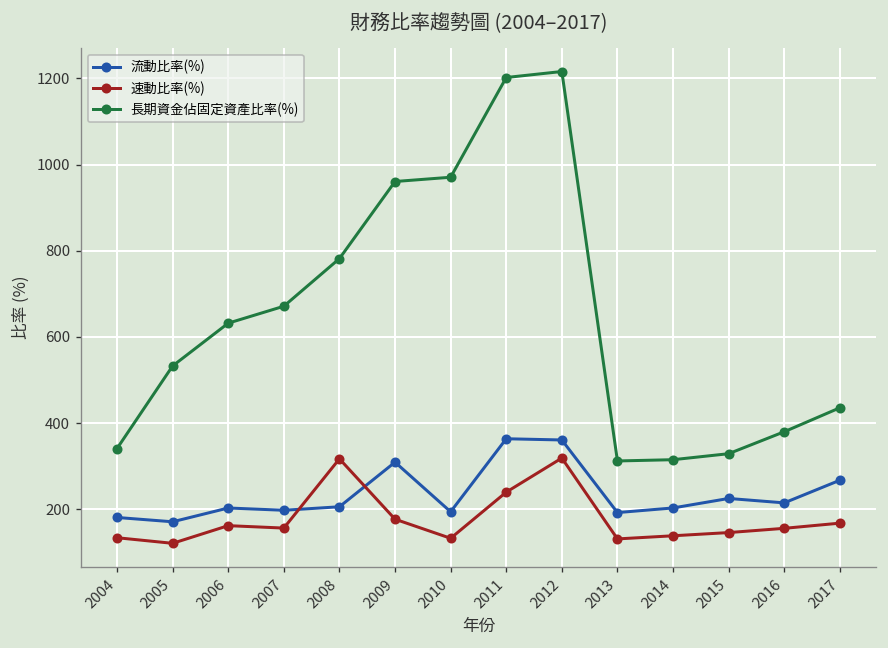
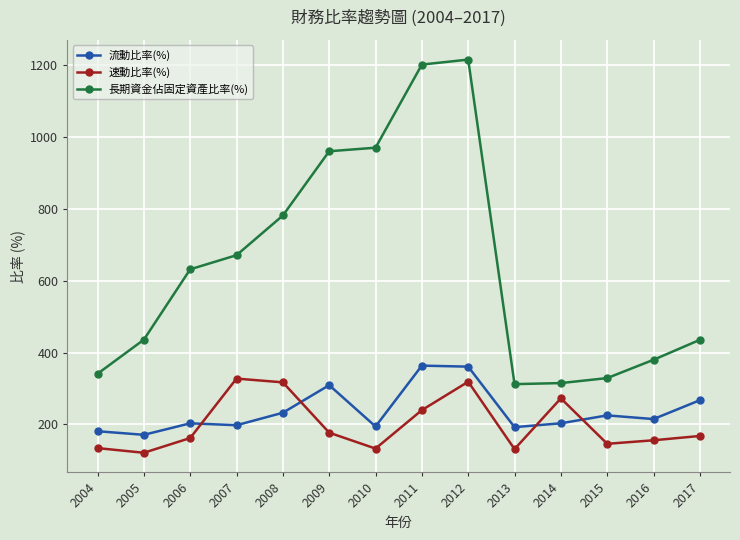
  {
    "流動比率(%)": {
      "2004": 180,
      "2005": 170,
      "2006": 200,
      "2007": 200,
-     "2008": 210,
+     "2008": 230,
      "2009": 310,
      "2010": 190,
      "2011": 360,
      "2012": 360,
      "2013": 190,
      "2014": 200,
      "2015": 230,
      "2016": 210,
      "2017": 270
    },
    "速動比率(%)": {
      "2004": 130,
      "2005": 120,
      "2006": 160,
-     "2007": 160,
+     "2007": 330,
      "2008": 320,
      "2009": 180,
      "2010": 130,
      "2011": 240,
      "2012": 320,
      "2013": 130,
-     "2014": 140,
+     "2014": 270,
      "2015": 150,
      "2016": 160,
      "2017": 170
    },
    "長期資金佔固定資產比率(%)": {
      "2004": 340,
-     "2005": 530,
+     "2005": 440,
      "2006": 630,
      "2007": 670,
      "2008": 780,
      "2009": 960,
      "2010": 970,
      "2011": 1200,
      "2012": 1220,
      "2013": 310,
      "2014": 320,
      "2015": 330,
      "2016": 380,
      "2017": 440
    }
  }
